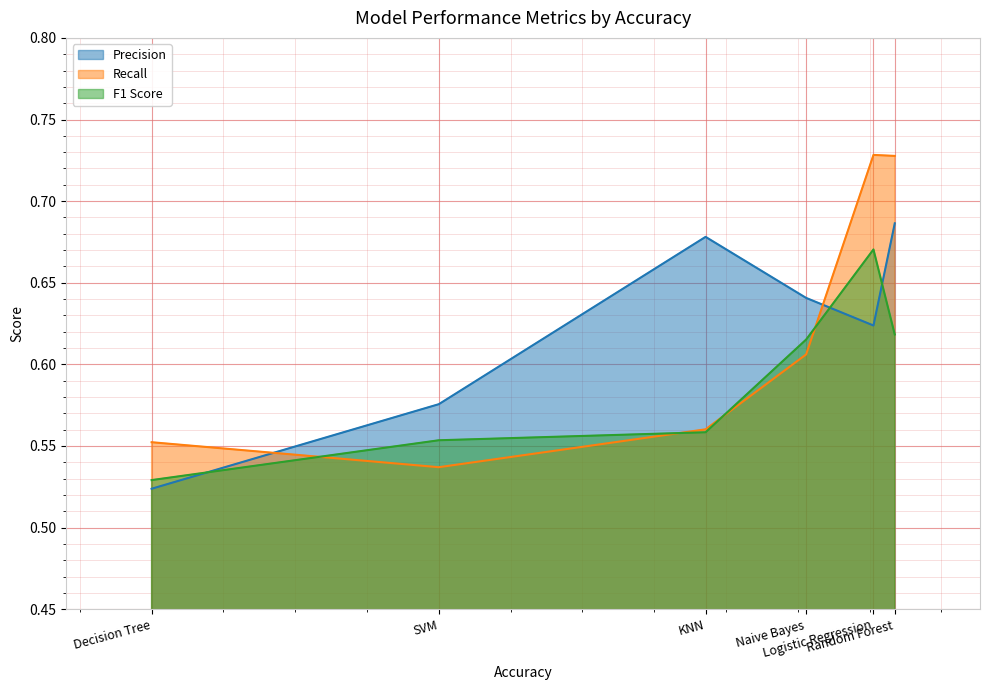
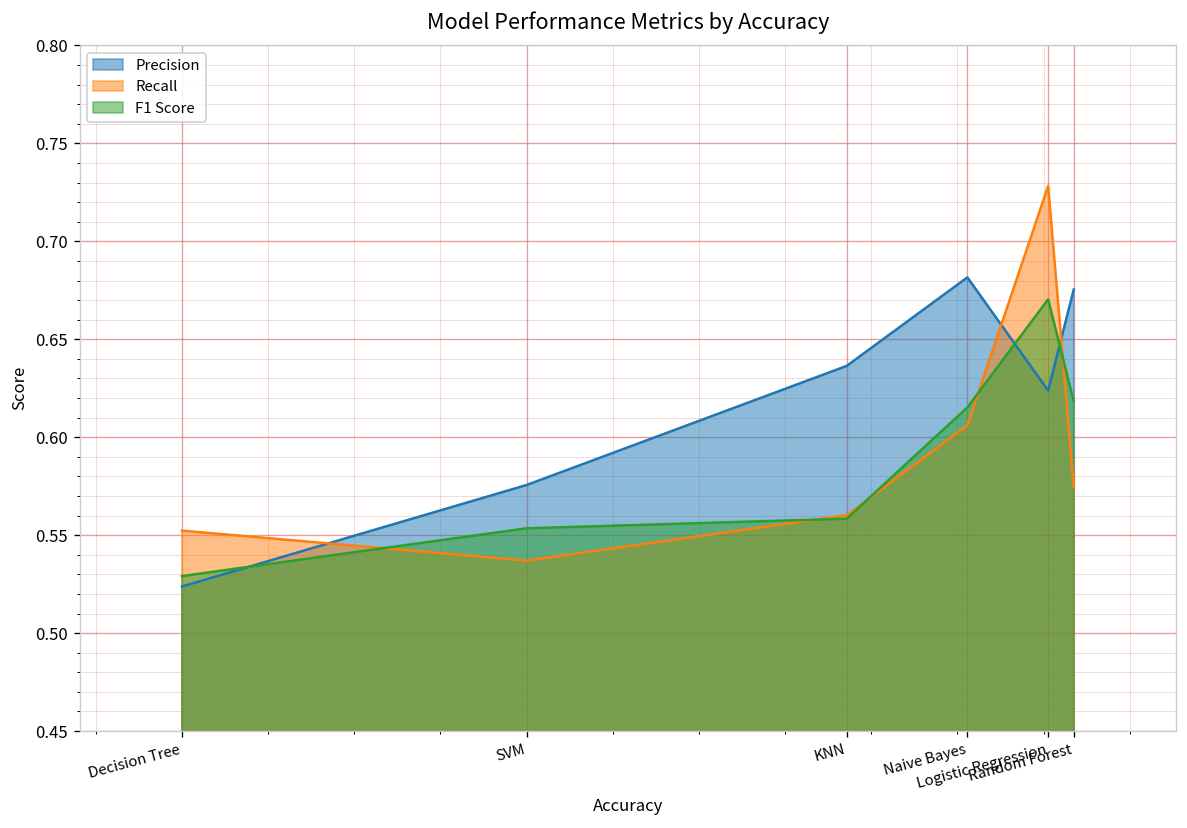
  {
    "Precision": {
      "Decision Tree": 0.524,
      "SVM": 0.576,
-     "KNN": 0.678,
-     "Naive Bayes": 0.641,
+     "KNN": 0.636,
+     "Naive Bayes": 0.682,
      "Logistic Regression": 0.624,
-     "Random Forest": 0.686
+     "Random Forest": 0.675
    },
    "Recall": {
      "Decision Tree": 0.552,
      "SVM": 0.537,
      "KNN": 0.560,
      "Naive Bayes": 0.606,
      "Logistic Regression": 0.728,
-     "Random Forest": 0.728
+     "Random Forest": 0.575
    },
    "F1 Score": {
      "Decision Tree": 0.529,
      "SVM": 0.554,
      "KNN": 0.558,
      "Naive Bayes": 0.615,
      "Logistic Regression": 0.670,
      "Random Forest": 0.618
    }
  }
